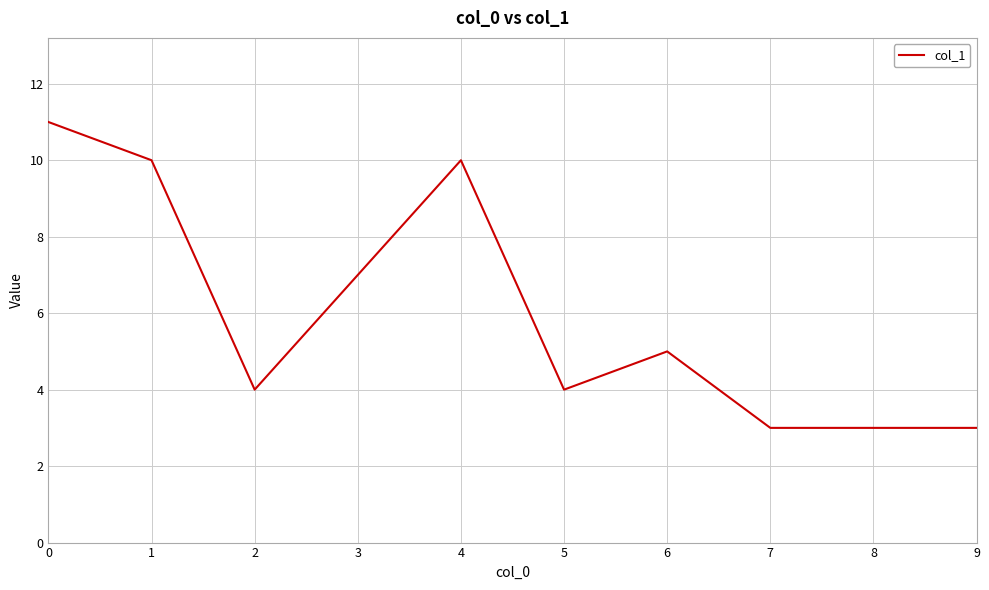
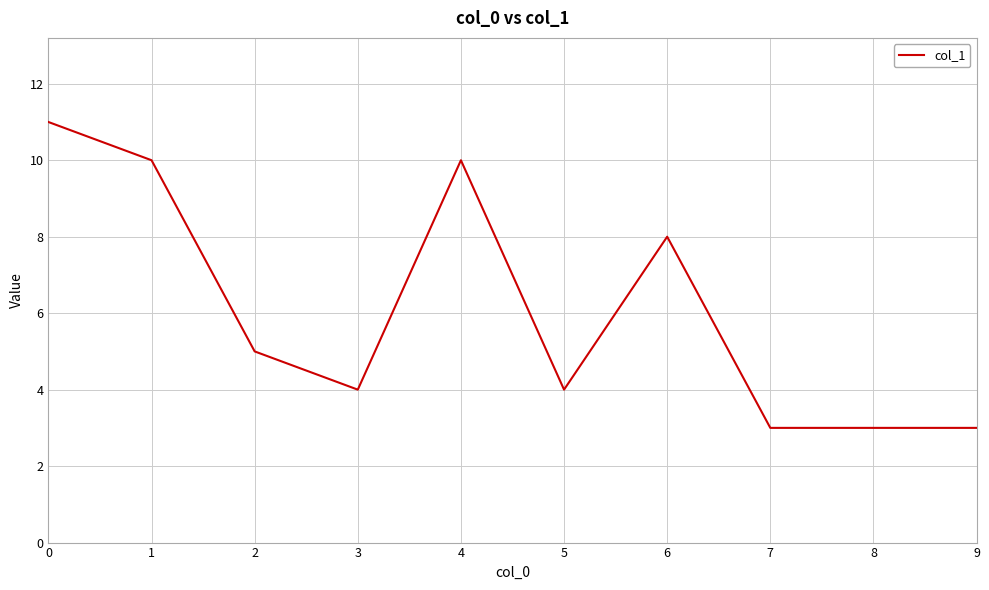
  {
    "0": 11,
    "1": 10,
-   "2": 4,
-   "3": 7,
+   "2": 5,
+   "3": 4,
    "4": 10,
    "5": 4,
-   "6": 5,
+   "6": 8,
    "7": 3,
    "8": 3,
    "9": 3
  }
